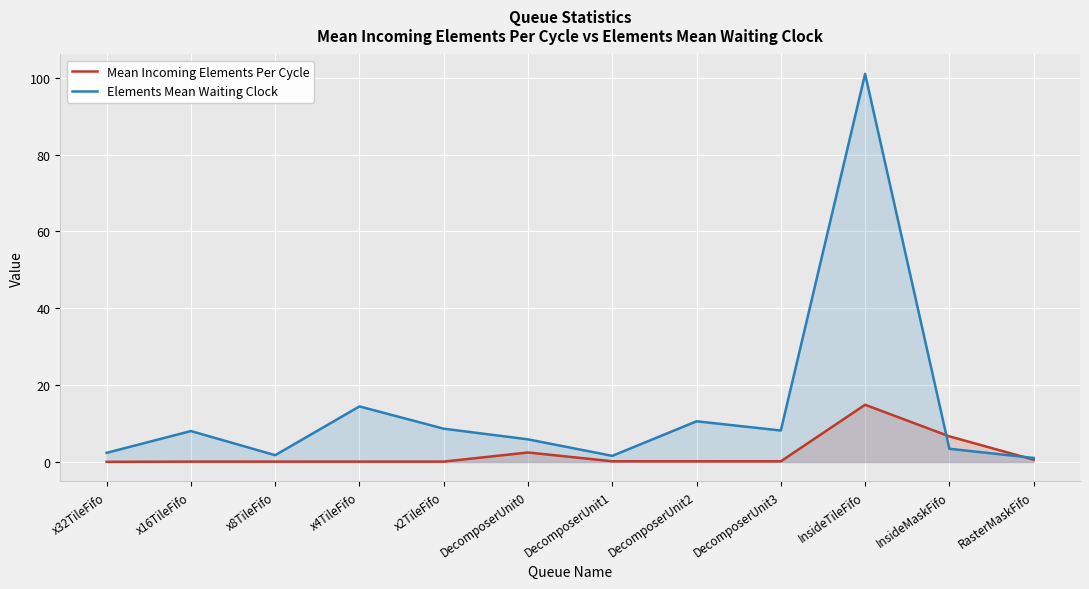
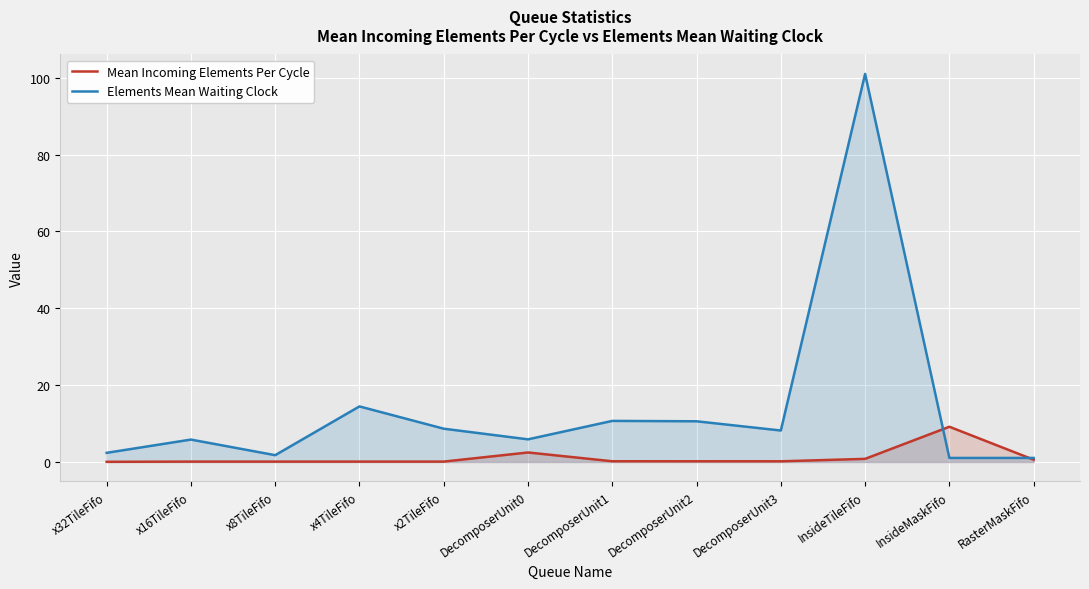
  {
    "Mean Incoming Elements Per Cycle": {
      "x32TileFifo": 0,
      "x16TileFifo": 0,
      "x8TileFifo": 0,
      "x4TileFifo": 0,
      "x2TileFifo": 0,
      "DecomposerUnit0": 2,
      "DecomposerUnit1": 0,
      "DecomposerUnit2": 0,
      "DecomposerUnit3": 0,
-     "InsideTileFifo": 15,
-     "InsideMaskFifo": 7
+     "InsideTileFifo": 1,
+     "InsideMaskFifo": 9
    },
    "Elements Mean Waiting Clock": {
      "x32TileFifo": 2,
-     "x16TileFifo": 8,
+     "x16TileFifo": 6,
      "x8TileFifo": 2,
      "x4TileFifo": 14,
      "x2TileFifo": 9,
      "DecomposerUnit0": 6,
-     "DecomposerUnit1": 2,
+     "DecomposerUnit1": 11,
      "DecomposerUnit2": 11,
      "DecomposerUnit3": 8,
      "InsideTileFifo": 101,
-     "InsideMaskFifo": 3
+     "InsideMaskFifo": 1
    }
  }
